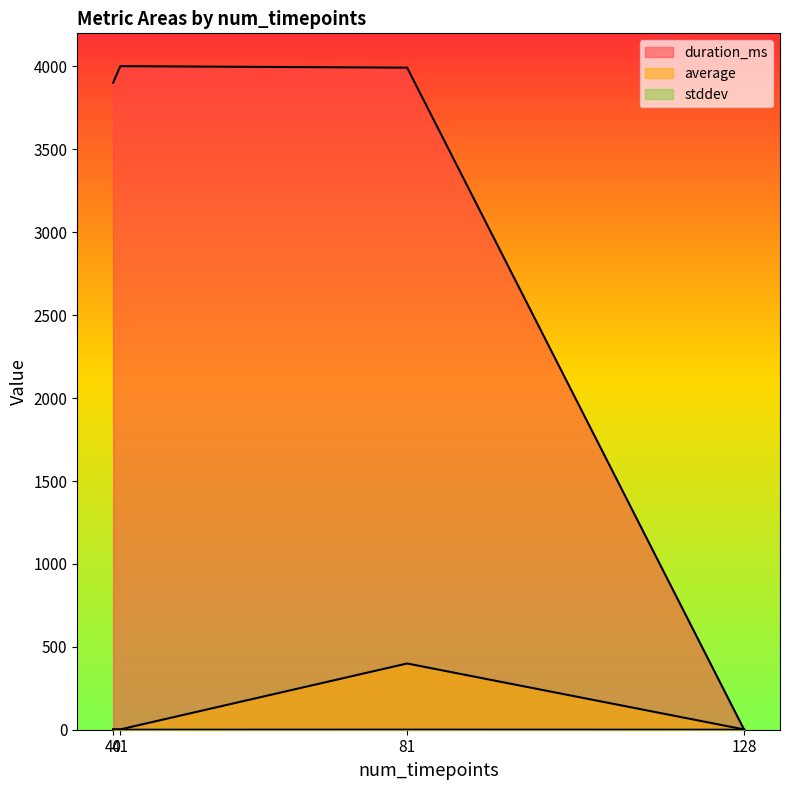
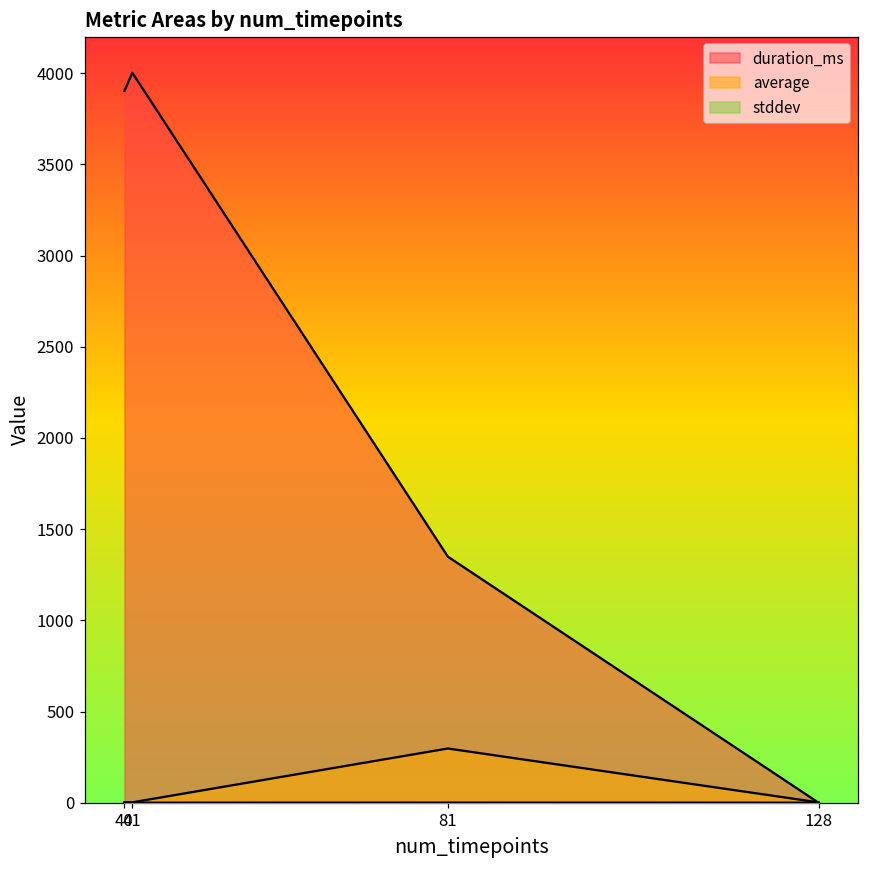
  {
    "duration_ms": {
-     "81": 3990
+     "81": 1350
    },
    "average": {
-     "81": 400
+     "81": 300
    },
    "stddev": {
      "81": 0
    }
  }
